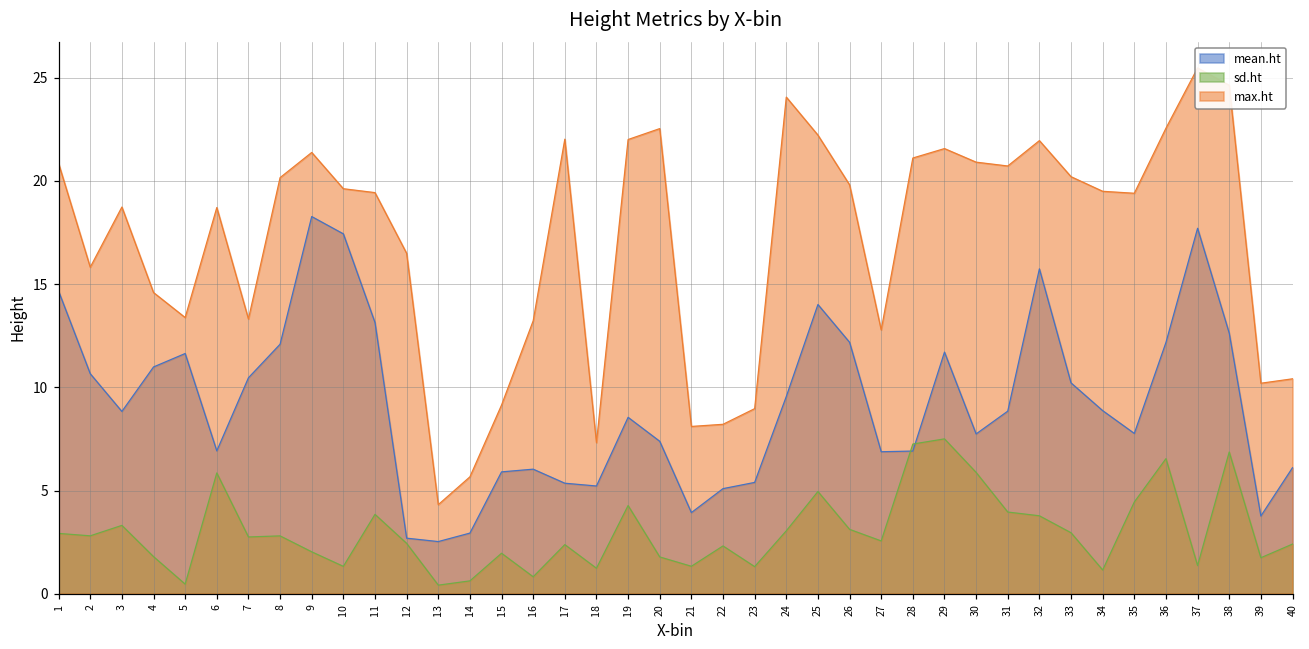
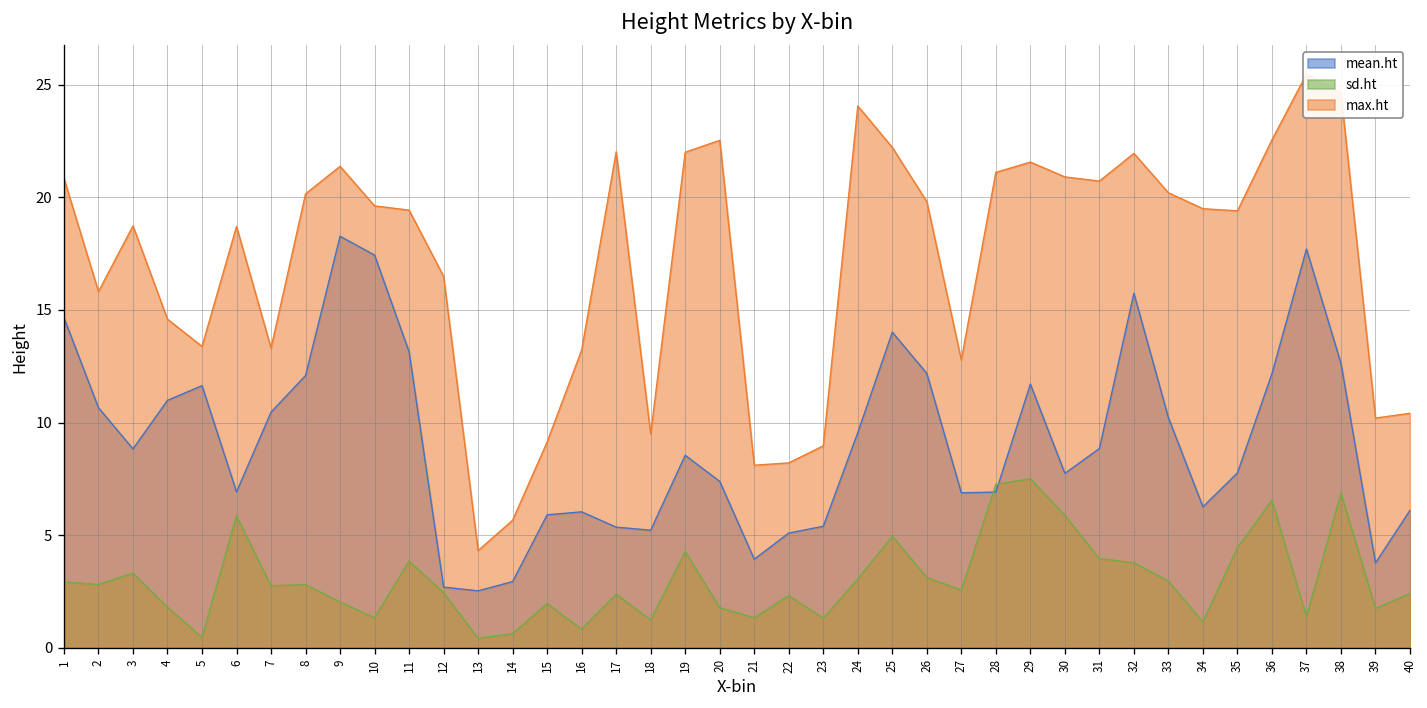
  {
    "mean.ht": {
      "1": 14.7,
      "2": 10.7,
      "3": 8.8,
      "4": 11.0,
      "5": 11.6,
      "6": 6.9,
      "7": 10.5,
      "8": 12.1,
      "9": 18.3,
      "10": 17.4,
      "11": 13.1,
      "12": 2.7,
      "13": 2.5,
      "14": 2.9,
      "15": 5.9,
      "16": 6.0,
      "17": 5.4,
      "18": 5.2,
      "19": 8.5,
      "20": 7.4,
      "21": 3.9,
      "22": 5.1,
      "23": 5.4,
      "24": 9.6,
      "25": 14.0,
      "26": 12.2,
      "27": 6.9,
      "28": 6.9,
      "29": 11.7,
      "30": 7.7,
      "31": 8.8,
      "32": 15.7,
      "33": 10.2,
-     "34": 8.9,
+     "34": 6.3,
      "35": 7.8,
      "36": 12.2,
      "37": 17.7,
      "38": 12.6,
      "39": 3.8,
      "40": 6.1
    },
    "sd.ht": {
      "1": 2.9,
      "2": 2.8,
      "3": 3.3,
      "4": 1.8,
      "5": 0.5,
      "6": 5.9,
      "7": 2.7,
      "8": 2.8,
      "9": 2.0,
      "10": 1.3,
      "11": 3.8,
      "12": 2.4,
      "13": 0.4,
      "14": 0.6,
      "15": 2.0,
      "16": 0.8,
      "17": 2.4,
      "18": 1.2,
      "19": 4.3,
      "20": 1.8,
      "21": 1.3,
      "22": 2.3,
      "23": 1.3,
      "24": 3.0,
      "25": 5.0,
      "26": 3.1,
      "27": 2.6,
      "28": 7.3,
      "29": 7.5,
      "30": 5.9,
      "31": 4.0,
      "32": 3.8,
      "33": 3.0,
      "34": 1.1,
      "35": 4.4,
      "36": 6.5,
      "37": 1.4,
      "38": 6.9,
      "39": 1.7,
      "40": 2.4
    },
    "max.ht": {
      "1": 20.8,
      "2": 15.8,
      "3": 18.7,
      "4": 14.6,
      "5": 13.4,
      "6": 18.7,
      "7": 13.3,
      "8": 20.2,
      "9": 21.4,
      "10": 19.6,
      "11": 19.4,
      "12": 16.5,
      "13": 4.3,
      "14": 5.7,
      "15": 9.1,
      "16": 13.2,
      "17": 22.0,
-     "18": 7.3,
+     "18": 9.5,
      "19": 22.0,
      "20": 22.5,
      "21": 8.1,
      "22": 8.2,
      "23": 9.0,
      "24": 24.1,
      "25": 22.2,
      "26": 19.8,
      "27": 12.8,
      "28": 21.1,
      "29": 21.6,
      "30": 20.9,
      "31": 20.7,
      "32": 22.0,
      "33": 20.2,
      "34": 19.5,
      "35": 19.4,
      "36": 22.6,
      "39": 10.2,
      "40": 10.4
    }
  }
